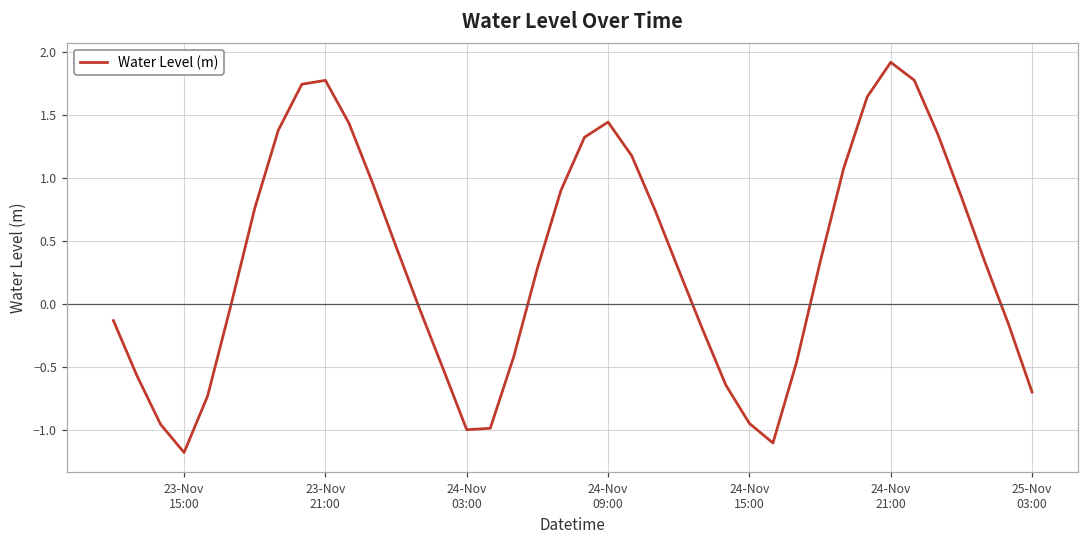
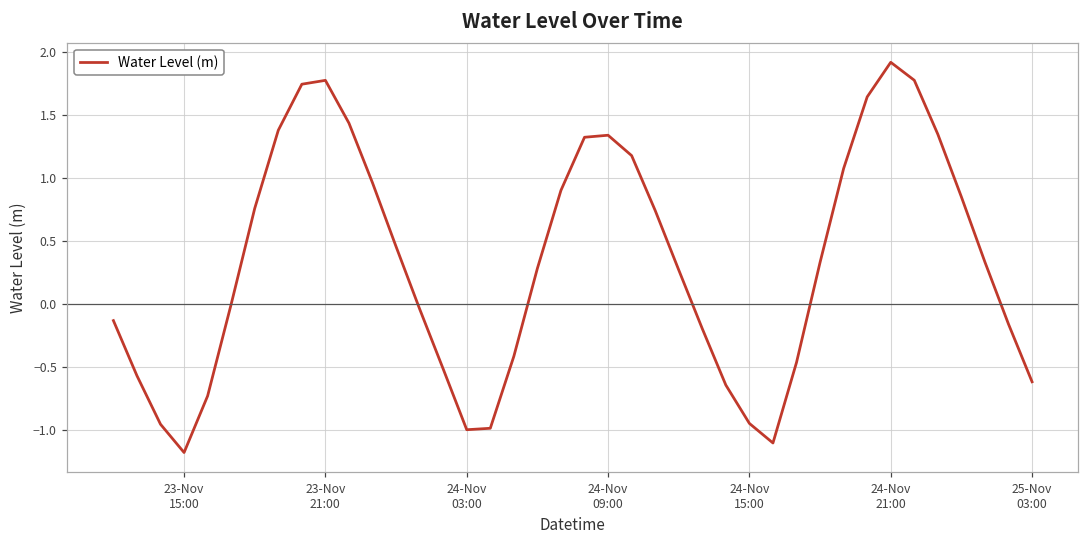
  {
    "23-Nov 15:00": -1.18,
    "23-Nov 21:00": 1.77,
    "24-Nov 03:00": -1.00,
-   "24-Nov 09:00": 1.44,
+   "24-Nov 09:00": 1.34,
    "24-Nov 15:00": -0.95,
    "24-Nov 21:00": 1.92,
-   "25-Nov 03:00": -0.70
+   "25-Nov 03:00": -0.62
  }
